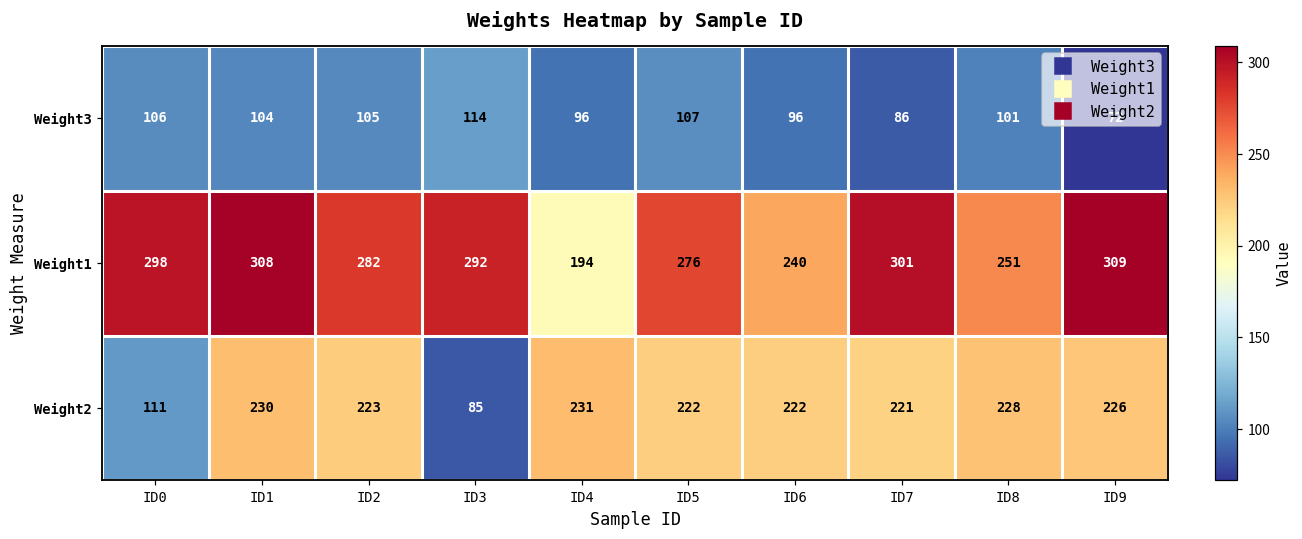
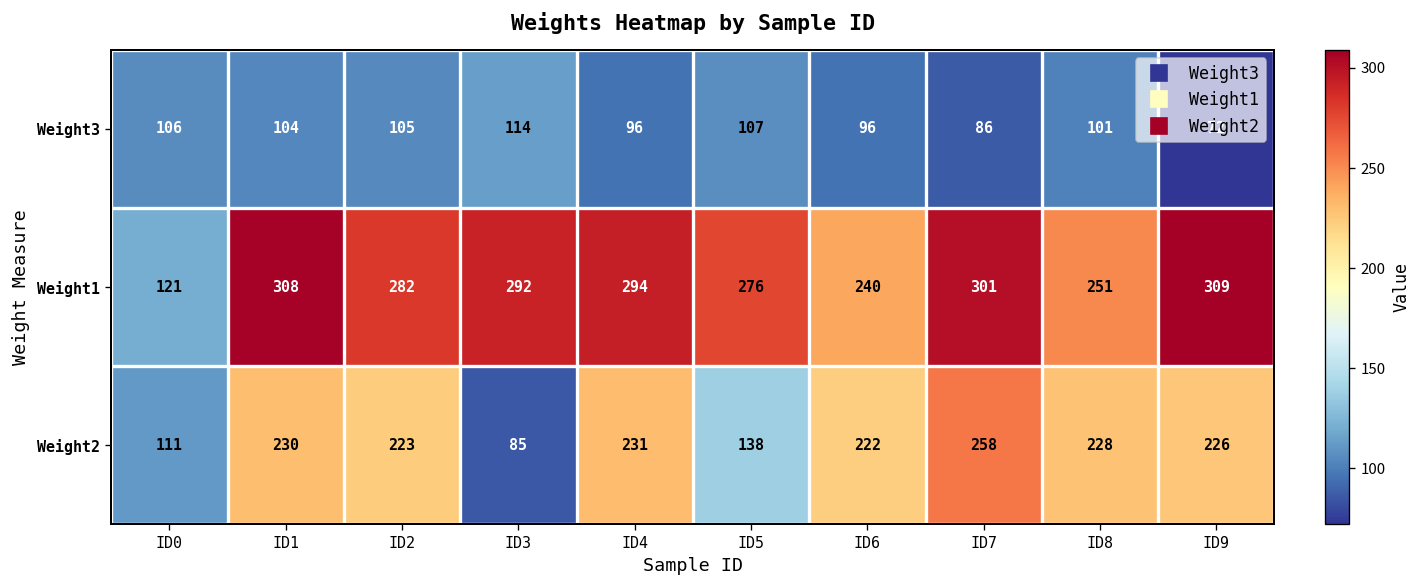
  {
    "Weight3": {
      "ID0": 106,
      "ID1": 104,
      "ID2": 105,
      "ID3": 114,
      "ID4": 96,
      "ID5": 107,
      "ID6": 96,
      "ID7": 86,
      "ID8": 101
    },
    "Weight1": {
-     "ID0": 298,
+     "ID0": 121,
      "ID1": 308,
      "ID2": 282,
      "ID3": 292,
-     "ID4": 194,
+     "ID4": 294,
      "ID5": 276,
      "ID6": 240,
      "ID7": 301,
      "ID8": 251,
      "ID9": 309
    },
    "Weight2": {
      "ID0": 111,
      "ID1": 230,
      "ID2": 223,
      "ID3": 85,
      "ID4": 231,
-     "ID5": 222,
+     "ID5": 138,
      "ID6": 222,
-     "ID7": 221,
+     "ID7": 258,
      "ID8": 228,
      "ID9": 226
    }
  }
